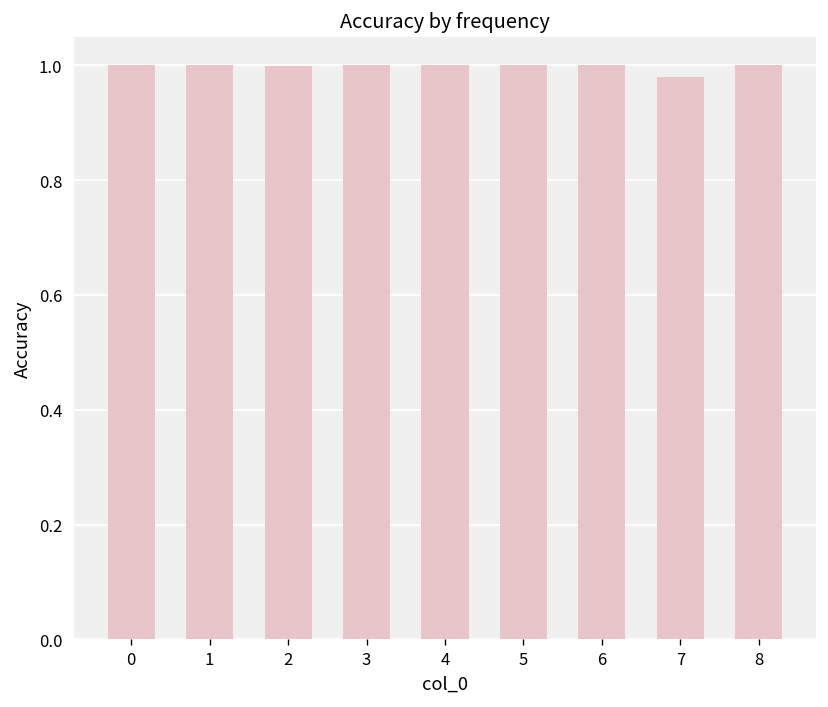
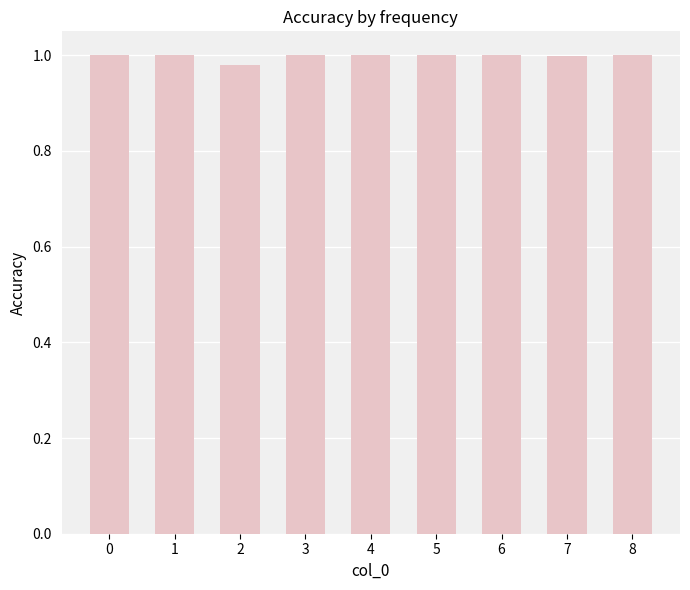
  {
    "0": 1.00,
    "1": 1.00,
-   "2": 1.00,
+   "2": 0.98,
    "3": 1.00,
    "4": 1.00,
    "5": 1.00,
    "6": 1.00,
-   "7": 0.98,
+   "7": 1.00,
    "8": 1.00
  }
